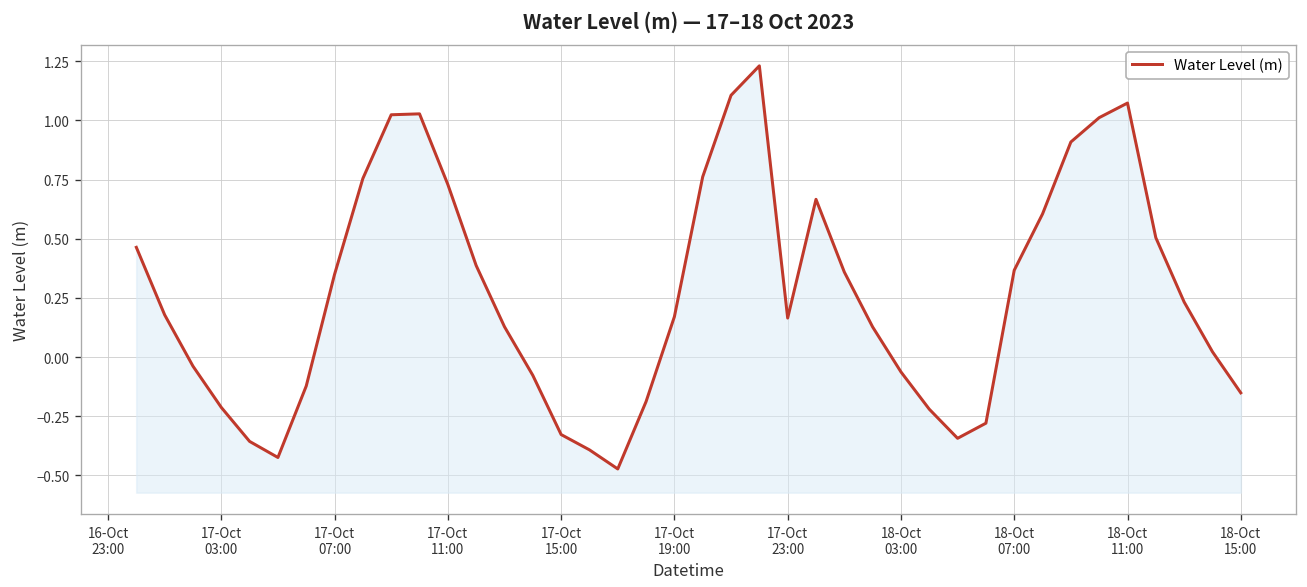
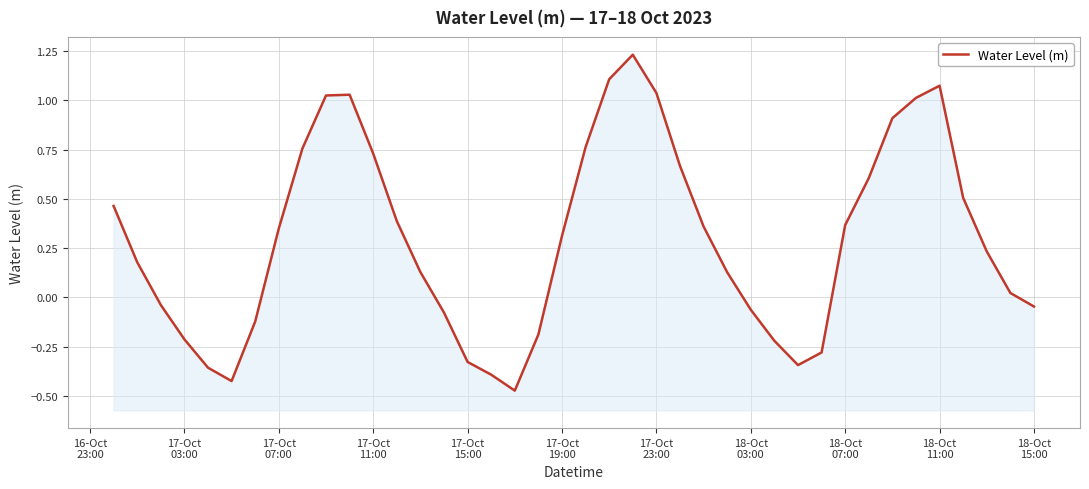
  {
    "17-Oct 03:00": -0.21,
    "17-Oct 07:00": 0.35,
    "17-Oct 11:00": 0.73,
    "17-Oct 15:00": -0.33,
-   "17-Oct 19:00": 0.17,
-   "17-Oct 23:00": 0.17,
+   "17-Oct 19:00": 0.31,
+   "17-Oct 23:00": 1.04,
    "18-Oct 03:00": -0.06,
    "18-Oct 07:00": 0.37,
    "18-Oct 11:00": 1.07,
-   "18-Oct 15:00": -0.15
+   "18-Oct 15:00": -0.05
  }
